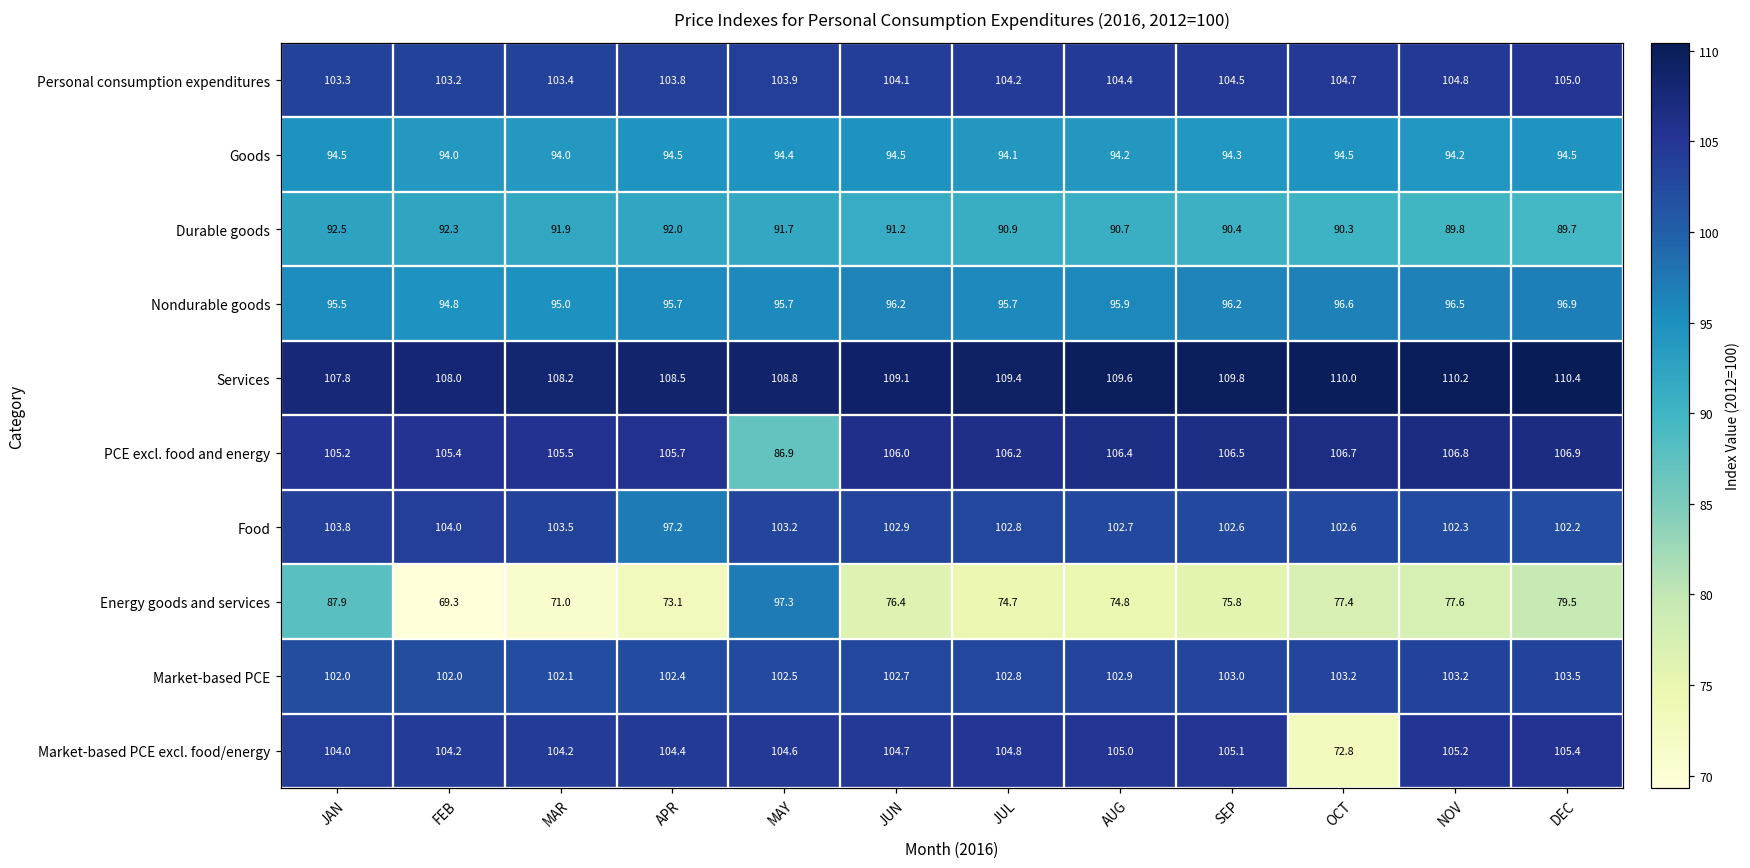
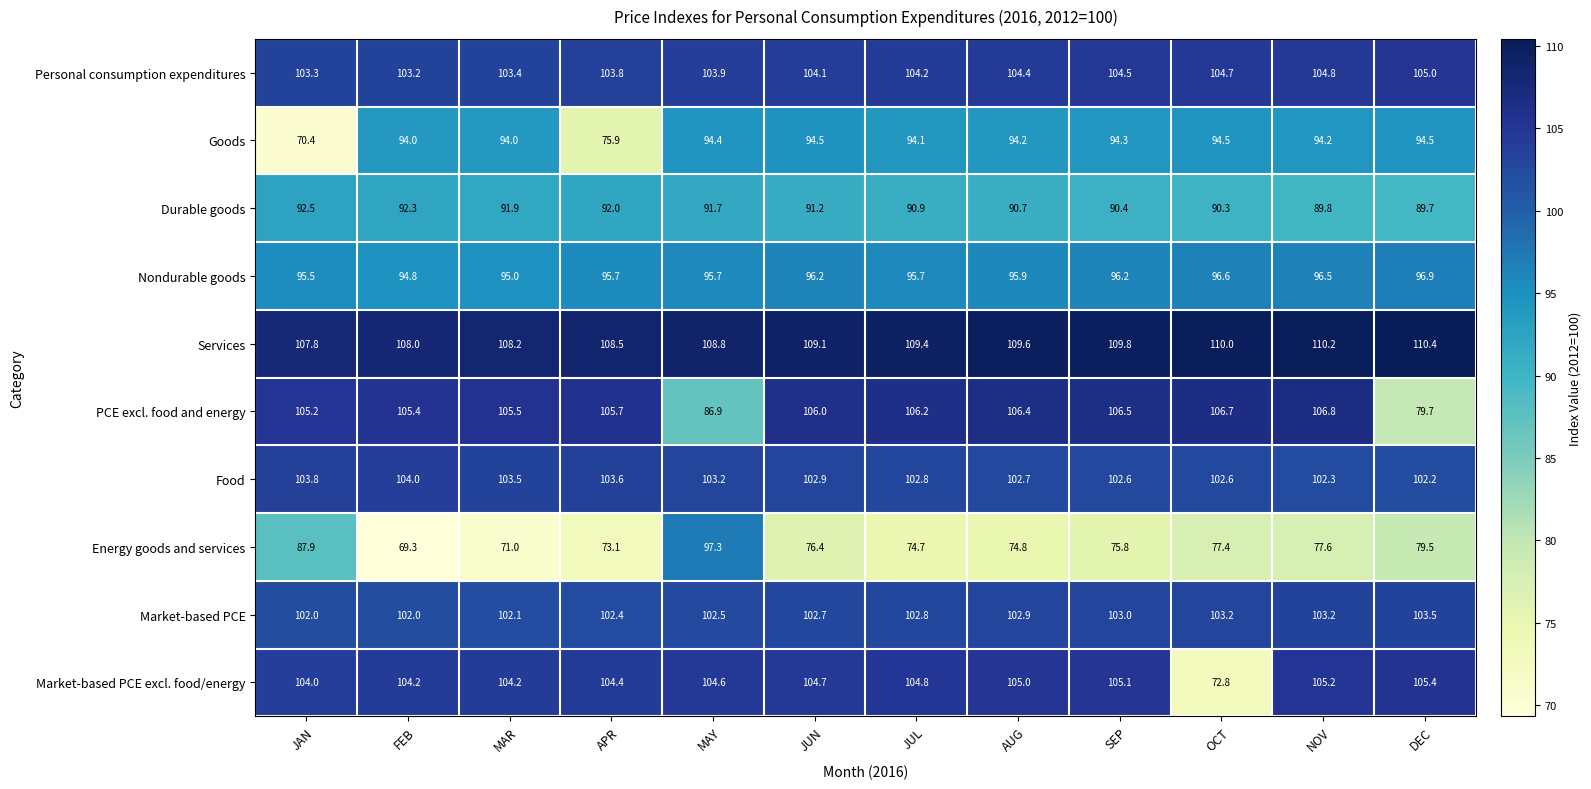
  {
    "Personal consumption expenditures": {
      "JAN": 103.3,
      "FEB": 103.2,
      "MAR": 103.4,
      "APR": 103.8,
      "MAY": 103.9,
      "JUN": 104.1,
      "JUL": 104.2,
      "AUG": 104.4,
      "SEP": 104.5,
      "OCT": 104.7,
      "NOV": 104.8,
      "DEC": 105.0
    },
    "Goods": {
-     "JAN": 94.5,
+     "JAN": 70.4,
      "FEB": 94.0,
      "MAR": 94.0,
-     "APR": 94.5,
+     "APR": 75.9,
      "MAY": 94.4,
      "JUN": 94.5,
      "JUL": 94.1,
      "AUG": 94.2,
      "SEP": 94.3,
      "OCT": 94.5,
      "NOV": 94.2,
      "DEC": 94.5
    },
    "Durable goods": {
      "JAN": 92.5,
      "FEB": 92.3,
      "MAR": 91.9,
      "APR": 92.0,
      "MAY": 91.7,
      "JUN": 91.2,
      "JUL": 90.9,
      "AUG": 90.7,
      "SEP": 90.4,
      "OCT": 90.3,
      "NOV": 89.8,
      "DEC": 89.7
    },
    "Nondurable goods": {
      "JAN": 95.5,
      "FEB": 94.8,
      "MAR": 95.0,
      "APR": 95.7,
      "MAY": 95.7,
      "JUN": 96.2,
      "JUL": 95.7,
      "AUG": 95.9,
      "SEP": 96.2,
      "OCT": 96.6,
      "NOV": 96.5,
      "DEC": 96.9
    },
    "Services": {
      "JAN": 107.8,
      "FEB": 108.0,
      "MAR": 108.2,
      "APR": 108.5,
      "MAY": 108.8,
      "JUN": 109.1,
      "JUL": 109.4,
      "AUG": 109.6,
      "SEP": 109.8,
      "OCT": 110.0,
      "NOV": 110.2,
      "DEC": 110.4
    },
    "PCE excl. food and energy": {
      "JAN": 105.2,
      "FEB": 105.4,
      "MAR": 105.5,
      "APR": 105.7,
      "MAY": 86.9,
      "JUN": 106.0,
      "JUL": 106.2,
      "AUG": 106.4,
      "SEP": 106.5,
      "OCT": 106.7,
      "NOV": 106.8,
-     "DEC": 106.9
+     "DEC": 79.7
    },
    "Food": {
      "JAN": 103.8,
      "FEB": 104.0,
      "MAR": 103.5,
-     "APR": 97.2,
+     "APR": 103.6,
      "MAY": 103.2,
      "JUN": 102.9,
      "JUL": 102.8,
      "AUG": 102.7,
      "SEP": 102.6,
      "OCT": 102.6,
      "NOV": 102.3,
      "DEC": 102.2
    },
    "Energy goods and services": {
      "JAN": 87.9,
      "FEB": 69.3,
      "MAR": 71.0,
      "APR": 73.1,
      "MAY": 97.3,
      "JUN": 76.4,
      "JUL": 74.7,
      "AUG": 74.8,
      "SEP": 75.8,
      "OCT": 77.4,
      "NOV": 77.6,
      "DEC": 79.5
    },
    "Market-based PCE": {
      "JAN": 102.0,
      "FEB": 102.0,
      "MAR": 102.1,
      "APR": 102.4,
      "MAY": 102.5,
      "JUN": 102.7,
      "JUL": 102.8,
      "AUG": 102.9,
      "SEP": 103.0,
      "OCT": 103.2,
      "NOV": 103.2,
      "DEC": 103.5
    },
    "Market-based PCE excl. food/energy": {
      "JAN": 104.0,
      "FEB": 104.2,
      "MAR": 104.2,
      "APR": 104.4,
      "MAY": 104.6,
      "JUN": 104.7,
      "JUL": 104.8,
      "AUG": 105.0,
      "SEP": 105.1,
      "OCT": 72.8,
      "NOV": 105.2,
      "DEC": 105.4
    }
  }
